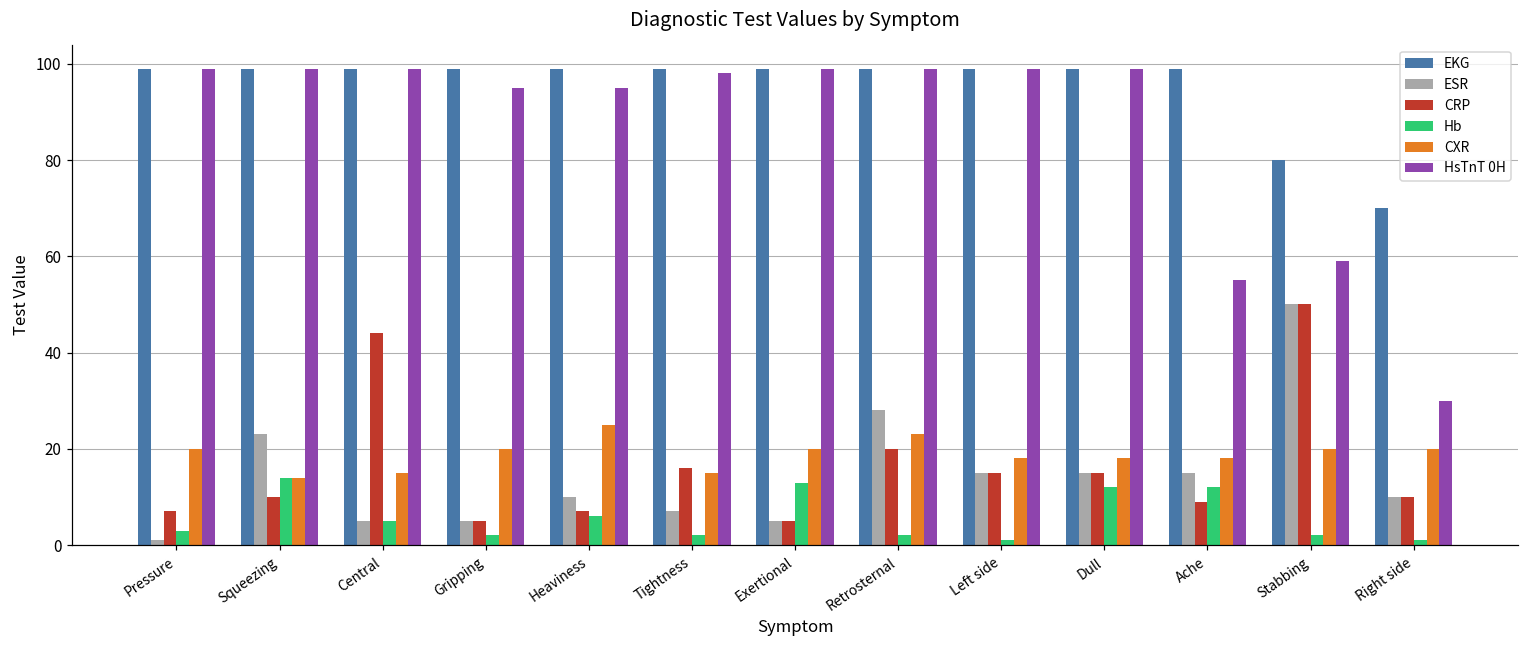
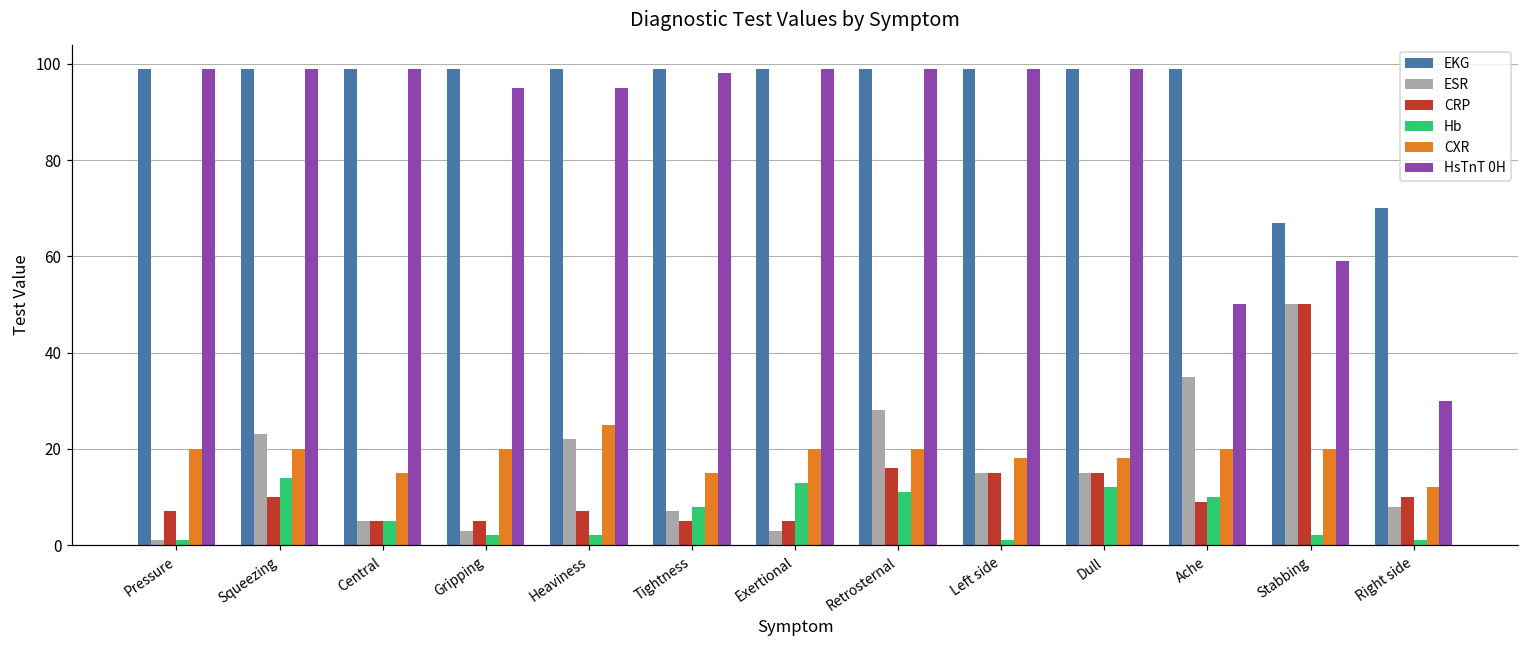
  {
    "EKG": {
      "Pressure": 99,
      "Squeezing": 99,
      "Central": 99,
      "Gripping": 99,
      "Heaviness": 99,
      "Tightness": 99,
      "Exertional": 99,
      "Retrosternal": 99,
      "Left side": 99,
      "Dull": 99,
      "Ache": 99,
-     "Stabbing": 80,
+     "Stabbing": 67,
      "Right side": 70
    },
    "ESR": {
      "Pressure": 1,
      "Squeezing": 23,
      "Central": 5,
-     "Gripping": 5,
-     "Heaviness": 10,
+     "Gripping": 3,
+     "Heaviness": 22,
      "Tightness": 7,
-     "Exertional": 5,
+     "Exertional": 3,
      "Retrosternal": 28,
      "Left side": 15,
      "Dull": 15,
-     "Ache": 15,
+     "Ache": 35,
      "Stabbing": 50,
-     "Right side": 10
+     "Right side": 8
    },
    "CRP": {
      "Pressure": 7,
      "Squeezing": 10,
-     "Central": 44,
+     "Central": 5,
      "Gripping": 5,
      "Heaviness": 7,
-     "Tightness": 16,
+     "Tightness": 5,
      "Exertional": 5,
-     "Retrosternal": 20,
+     "Retrosternal": 16,
      "Left side": 15,
      "Dull": 15,
      "Ache": 9,
      "Stabbing": 50,
      "Right side": 10
    },
    "Hb": {
-     "Pressure": 3,
+     "Pressure": 1,
      "Squeezing": 14,
      "Central": 5,
      "Gripping": 2,
-     "Heaviness": 6,
-     "Tightness": 2,
+     "Heaviness": 2,
+     "Tightness": 8,
      "Exertional": 13,
-     "Retrosternal": 2,
+     "Retrosternal": 11,
      "Left side": 1,
      "Dull": 12,
-     "Ache": 12,
+     "Ache": 10,
      "Stabbing": 2,
      "Right side": 1
    },
    "CXR": {
      "Pressure": 20,
-     "Squeezing": 14,
+     "Squeezing": 20,
      "Central": 15,
      "Gripping": 20,
      "Heaviness": 25,
      "Tightness": 15,
      "Exertional": 20,
-     "Retrosternal": 23,
+     "Retrosternal": 20,
      "Left side": 18,
      "Dull": 18,
-     "Ache": 18,
+     "Ache": 20,
      "Stabbing": 20,
-     "Right side": 20
+     "Right side": 12
    },
    "HsTnT 0H": {
      "Pressure": 99,
      "Squeezing": 99,
      "Central": 99,
      "Gripping": 95,
      "Heaviness": 95,
      "Tightness": 98,
      "Exertional": 99,
      "Retrosternal": 99,
      "Left side": 99,
      "Dull": 99,
-     "Ache": 55,
+     "Ache": 50,
      "Stabbing": 59,
      "Right side": 30
    }
  }
